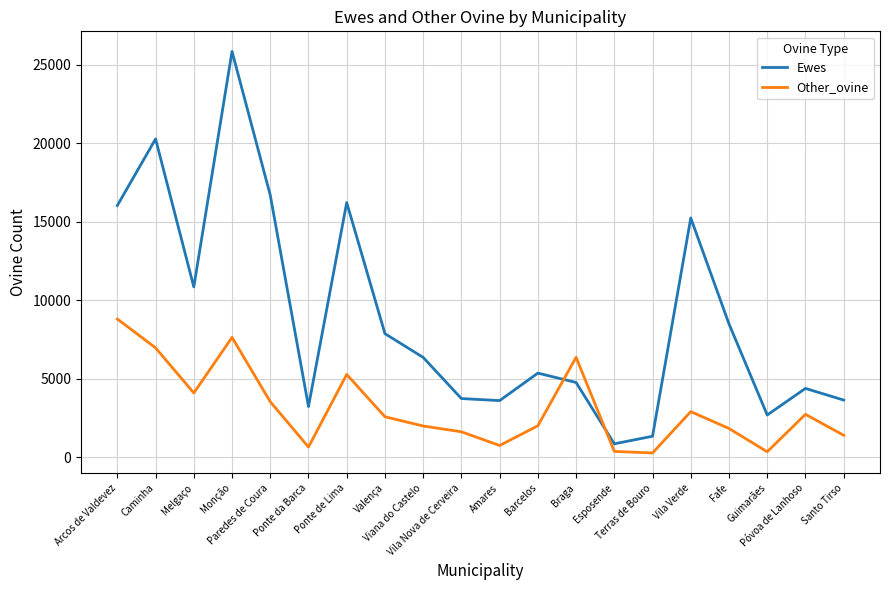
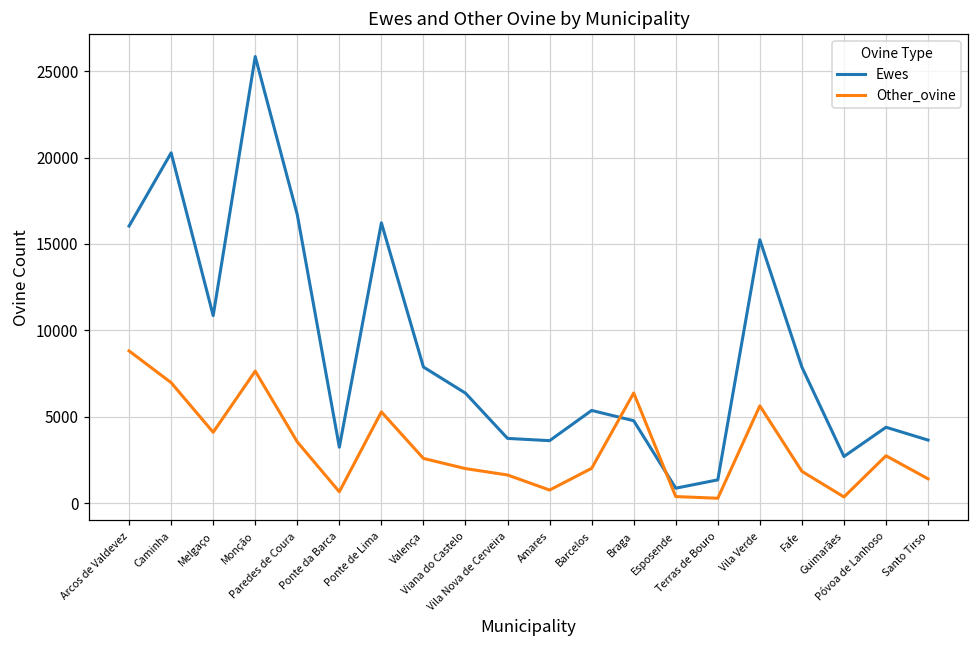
  {
    "Ewes": {
      "Arcos de Valdevez": 16000,
      "Caminha": 20300,
      "Melgaço": 10900,
      "Monção": 25800,
      "Paredes de Coura": 16700,
      "Ponte da Barca": 3200,
      "Ponte de Lima": 16200,
      "Valença": 7900,
      "Viana do Castelo": 6400,
      "Vila Nova de Cerveira": 3700,
      "Amares": 3600,
      "Barcelos": 5400,
      "Braga": 4800,
      "Esposende": 900,
      "Terras de Bouro": 1400,
      "Vila Verde": 15200,
-     "Fafe": 8500,
+     "Fafe": 7900,
      "Guimarães": 2700,
      "Póvoa de Lanhoso": 4400,
      "Santo Tirso": 3700
    },
    "Other_ovine": {
      "Arcos de Valdevez": 8800,
      "Caminha": 7000,
      "Melgaço": 4100,
      "Monção": 7600,
      "Paredes de Coura": 3500,
      "Ponte da Barca": 700,
      "Ponte de Lima": 5300,
      "Valença": 2600,
      "Viana do Castelo": 2000,
      "Vila Nova de Cerveira": 1600,
      "Amares": 800,
      "Barcelos": 2000,
      "Braga": 6400,
      "Esposende": 400,
      "Terras de Bouro": 300,
-     "Vila Verde": 2900,
+     "Vila Verde": 5600,
      "Fafe": 1800,
      "Guimarães": 400,
      "Póvoa de Lanhoso": 2700,
      "Santo Tirso": 1400
    }
  }
